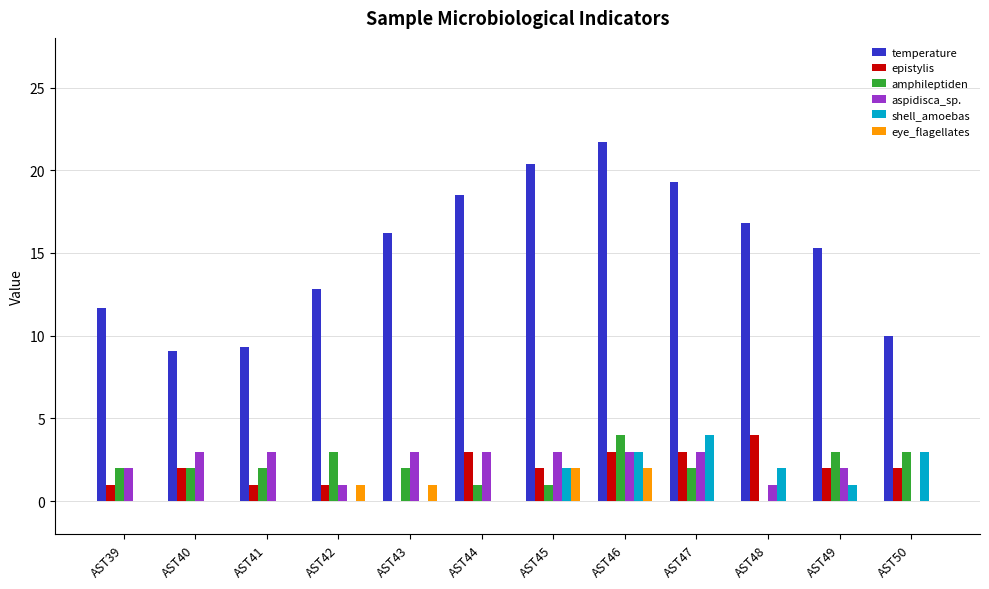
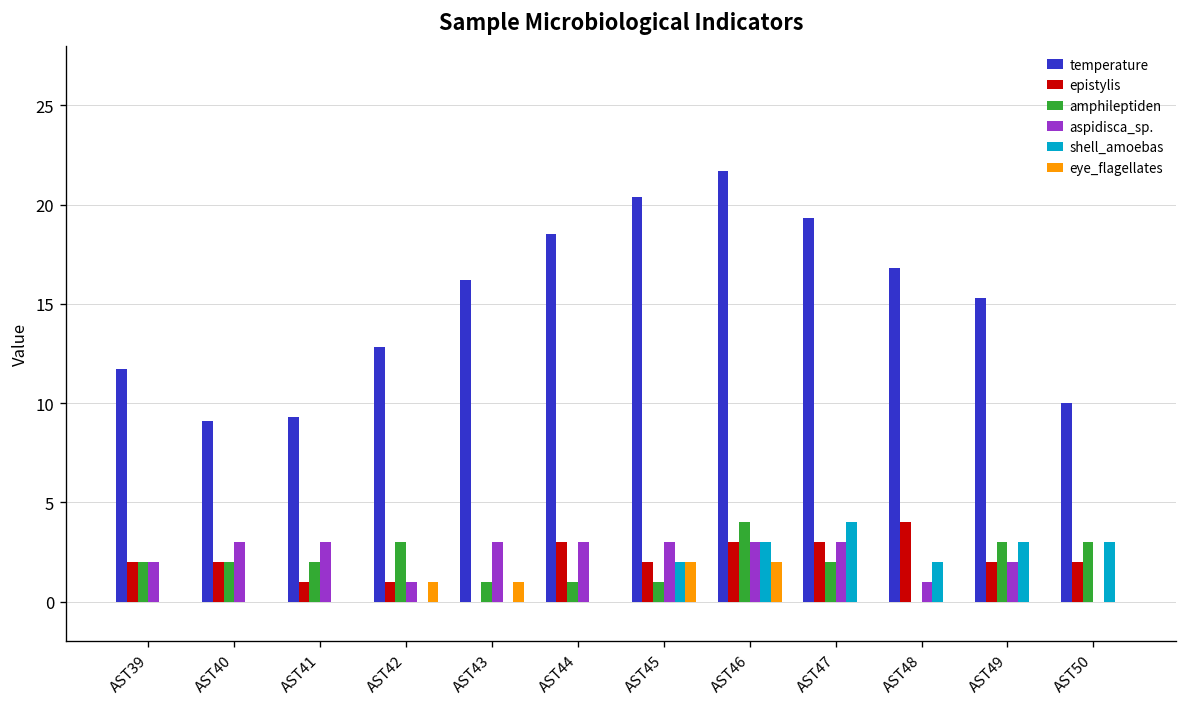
  {
    "temperature": {
      "AST39": 11.7,
      "AST40": 9,
      "AST41": 9.3,
      "AST42": 12.8,
      "AST43": 16.2,
      "AST44": 18.5,
      "AST45": 20.4,
      "AST46": 21.7,
      "AST47": 19.3,
      "AST48": 16.8,
      "AST49": 15.3,
      "AST50": 10
    },
    "epistylis": {
-     "AST39": 1,
+     "AST39": 2,
      "AST40": 2,
      "AST41": 1,
      "AST42": 1,
      "AST43": 0,
      "AST44": 3,
      "AST45": 2,
      "AST46": 3,
      "AST47": 3,
      "AST48": 4,
      "AST49": 2,
      "AST50": 2
    },
    "amphileptiden": {
      "AST39": 2,
      "AST40": 2,
      "AST41": 2,
      "AST42": 3,
-     "AST43": 2,
+     "AST43": 1,
      "AST44": 1,
      "AST45": 1,
      "AST46": 4,
      "AST47": 2,
      "AST48": 0,
      "AST49": 3,
      "AST50": 3
    },
    "aspidisca_sp.": {
      "AST39": 2,
      "AST40": 3,
      "AST41": 3,
      "AST42": 1,
      "AST43": 3,
      "AST44": 3,
      "AST45": 3,
      "AST46": 3,
      "AST47": 3,
      "AST48": 1,
      "AST49": 2,
      "AST50": 0
    },
    "shell_amoebas": {
      "AST39": 0,
      "AST40": 0,
      "AST41": 0,
      "AST42": 0,
      "AST43": 0,
      "AST44": 0,
      "AST45": 2,
      "AST46": 3,
      "AST47": 4,
      "AST48": 2,
-     "AST49": 1,
+     "AST49": 3,
      "AST50": 3
    },
    "eye_flagellates": {
      "AST39": 0,
      "AST40": 0,
      "AST41": 0,
      "AST42": 1,
      "AST43": 1,
      "AST44": 0,
      "AST45": 2,
      "AST46": 2,
      "AST47": 0,
      "AST48": 0,
      "AST49": 0,
      "AST50": 0
    }
  }
